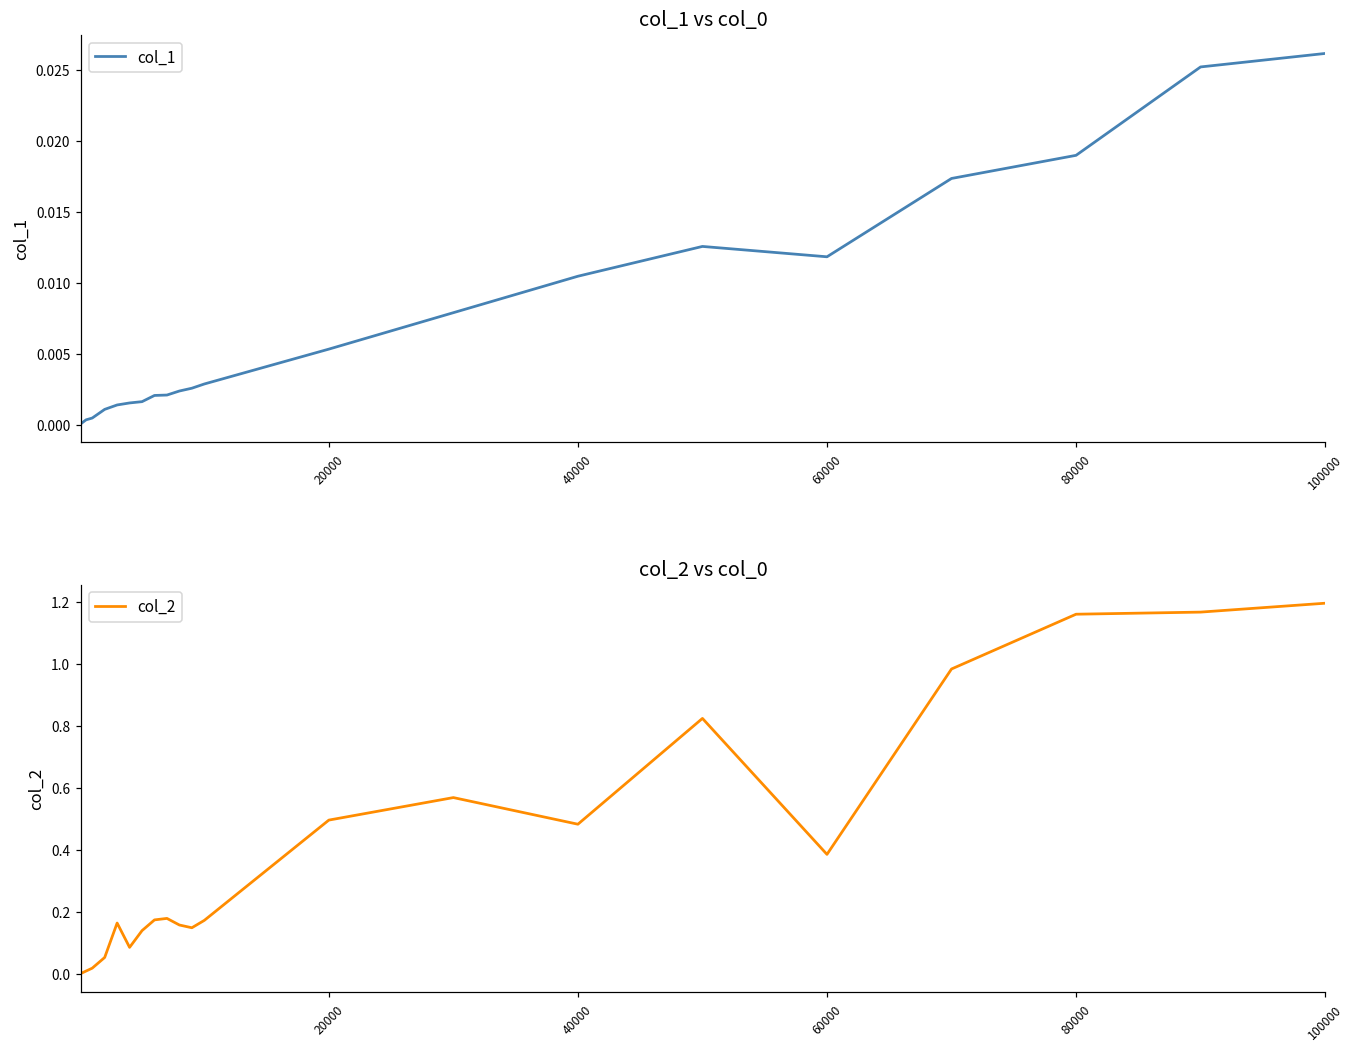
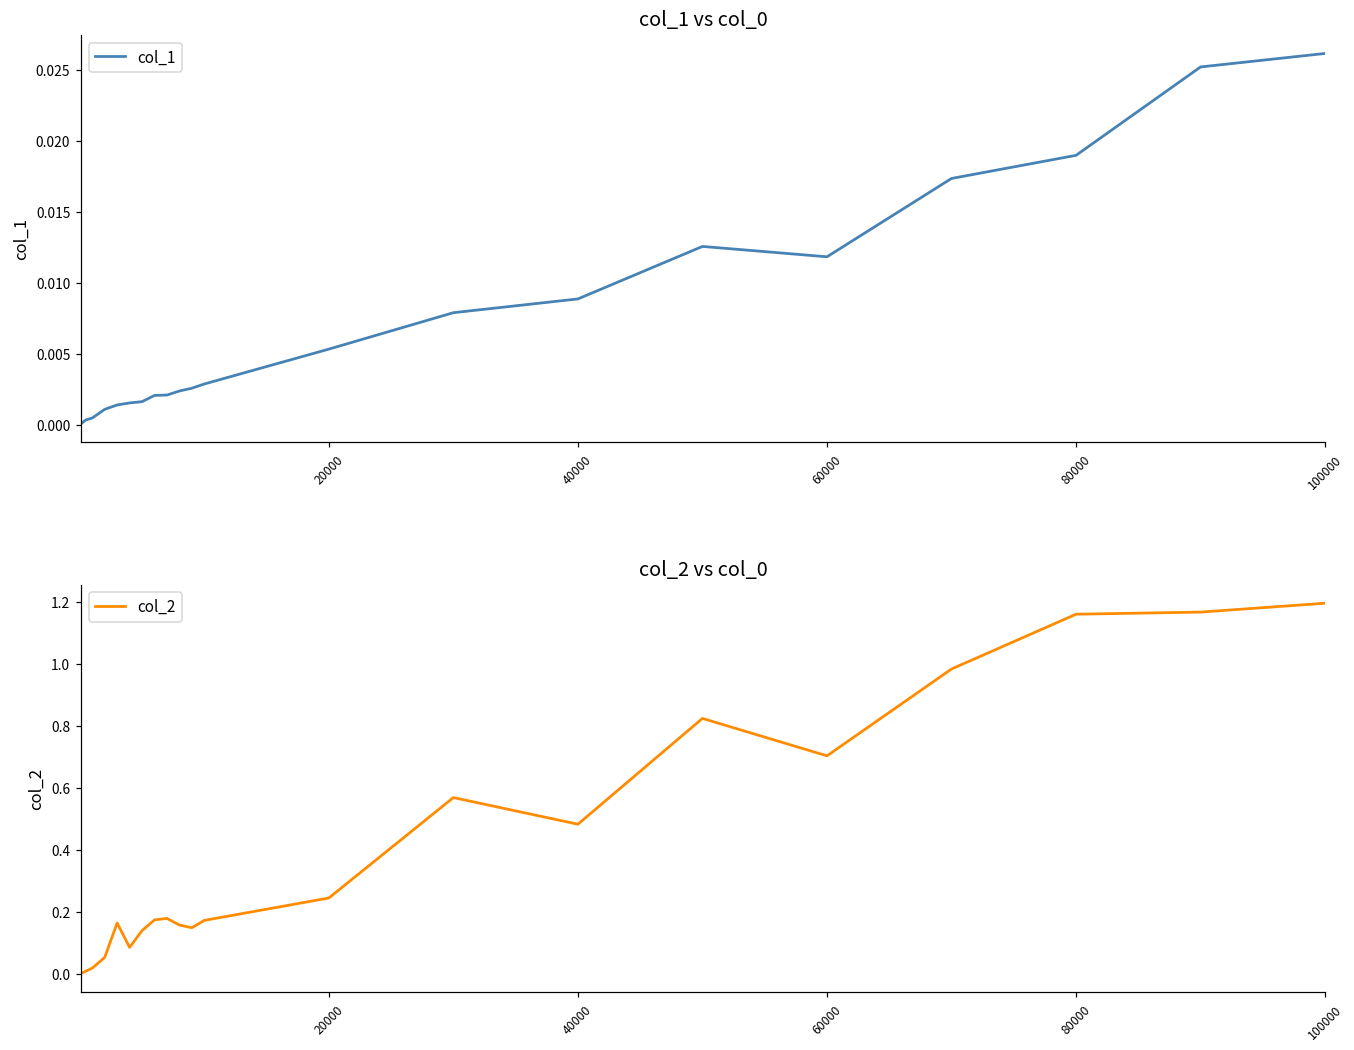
  {
    "col_1 vs col_0": {
      "20000": 0.0053,
-     "40000": 0.0105,
+     "40000": 0.0089,
      "60000": 0.0119,
      "80000": 0.0190,
      "100000": 0.0262
    },
    "col_2 vs col_0": {
-     "20000": 0.50,
+     "20000": 0.24,
      "40000": 0.48,
-     "60000": 0.39,
+     "60000": 0.70,
      "80000": 1.16,
      "100000": 1.20
    }
  }
